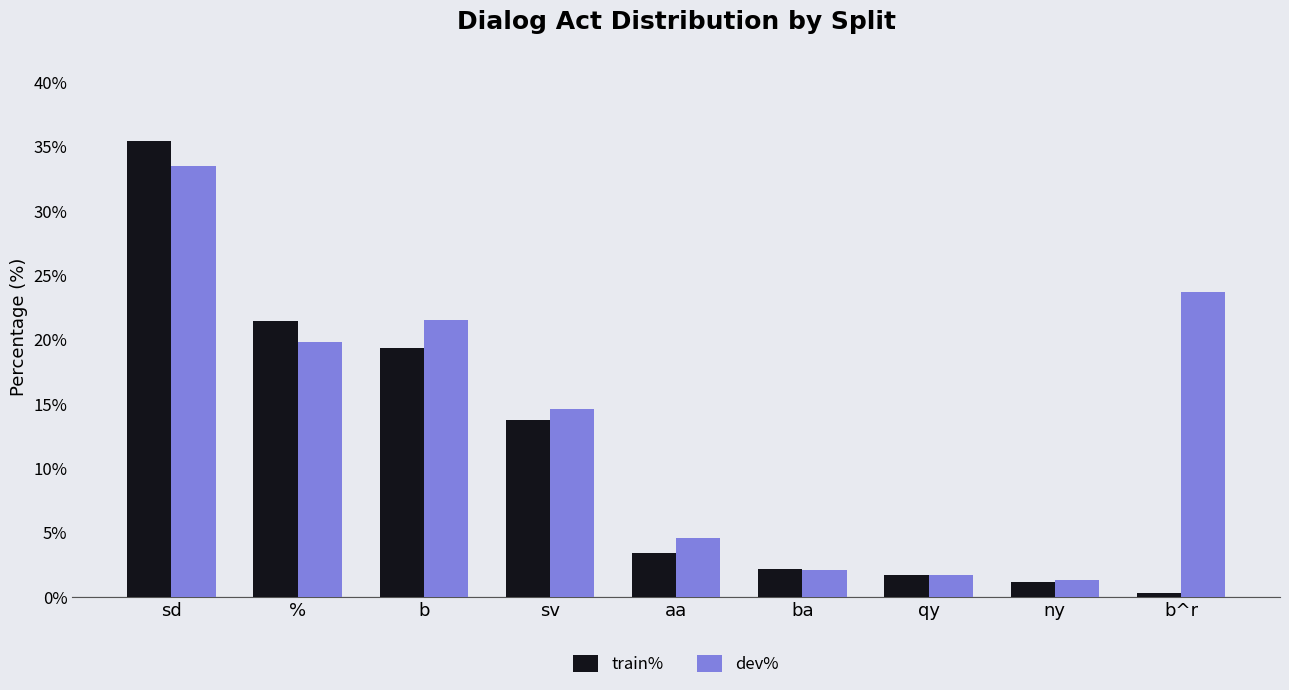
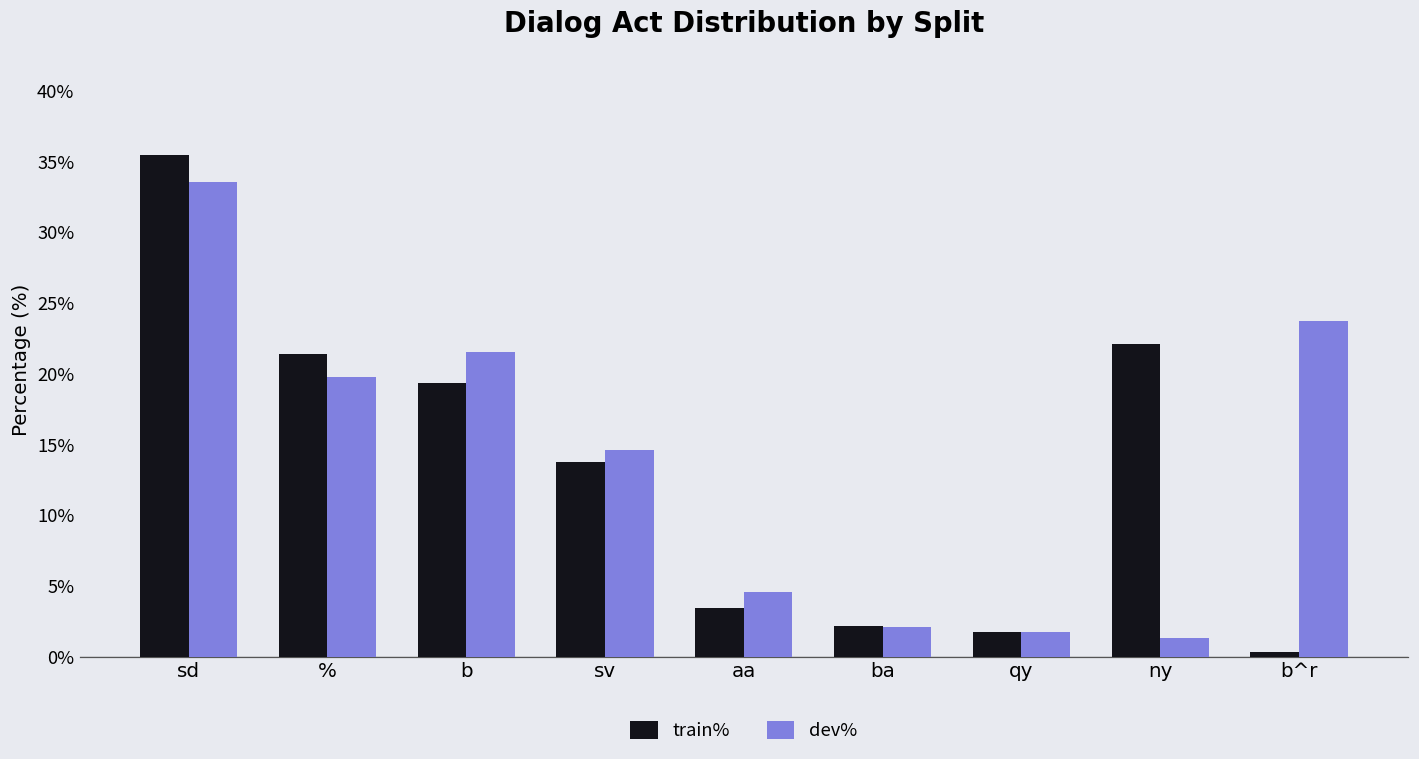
  {
    "train%": {
      "sd": "35.5%",
      "%": "21.4%",
      "b": "19.3%",
      "sv": "13.8%",
      "aa": "3.4%",
      "ba": "2.2%",
      "qy": "1.7%",
-     "ny": "1.2%",
+     "ny": "22.1%",
      "b^r": "0.3%"
    },
    "dev%": {
      "sd": "33.5%",
      "%": "19.8%",
      "b": "21.5%",
      "sv": "14.6%",
      "aa": "4.6%",
      "ba": "2.1%",
      "qy": "1.7%",
      "ny": "1.3%",
      "b^r": "23.7%"
    }
  }
